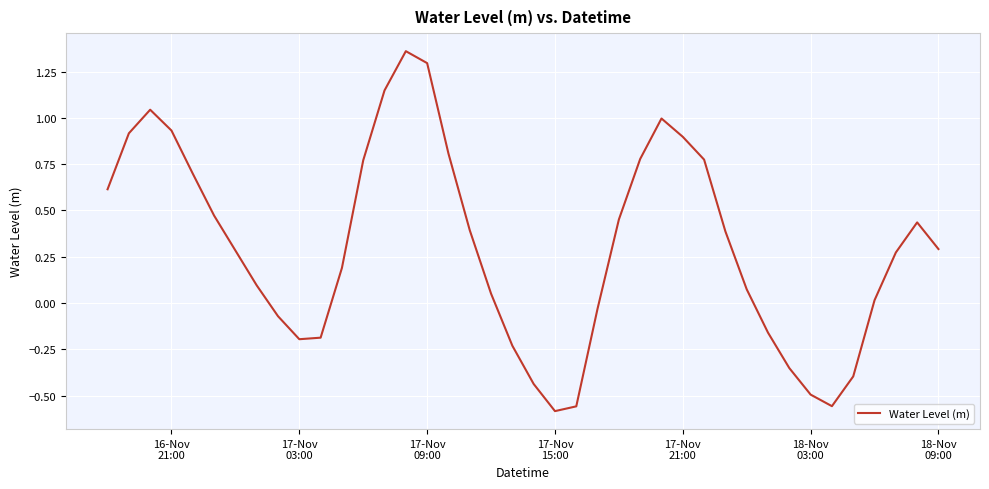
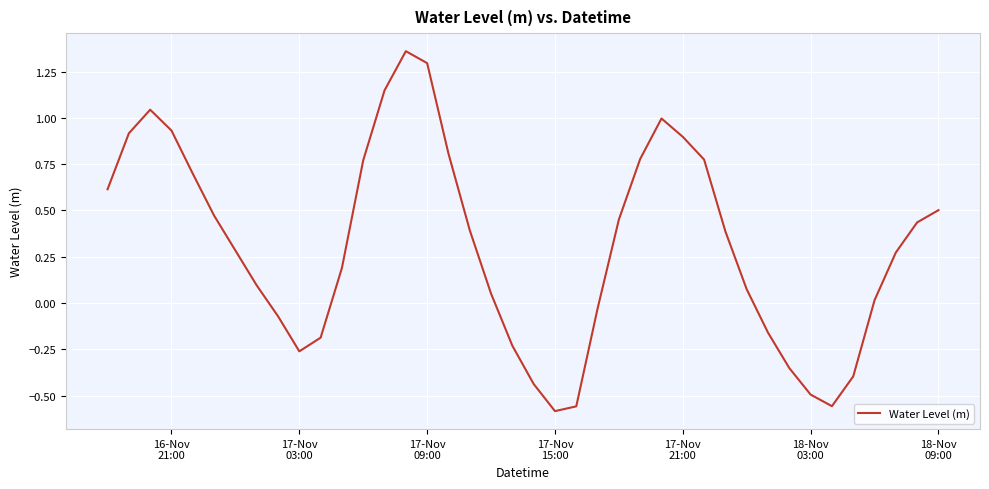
  {
    "16-Nov 21:00": 0.93,
-   "17-Nov 03:00": -0.20,
+   "17-Nov 03:00": -0.26,
    "17-Nov 09:00": 1.30,
    "17-Nov 15:00": -0.58,
    "17-Nov 21:00": 0.90,
    "18-Nov 03:00": -0.49,
-   "18-Nov 09:00": 0.29
+   "18-Nov 09:00": 0.50
  }
